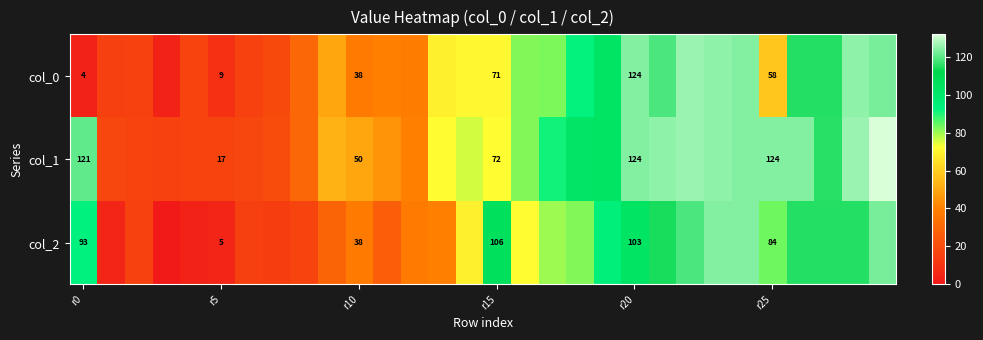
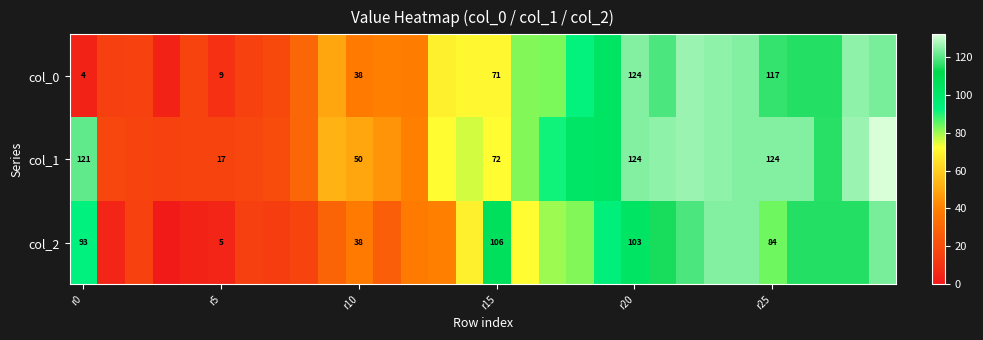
  {
    "col_0": {
      "r0": 4,
      "r5": 9,
      "r10": 38,
      "r15": 71,
      "r20": 124,
-     "r25": 58
+     "r25": 117
    },
    "col_1": {
      "r0": 121,
      "r5": 17,
      "r10": 50,
      "r15": 72,
      "r20": 124,
      "r25": 124
    },
    "col_2": {
      "r0": 93,
      "r5": 5,
      "r10": 38,
      "r15": 106,
      "r20": 103,
      "r25": 84
    }
  }
